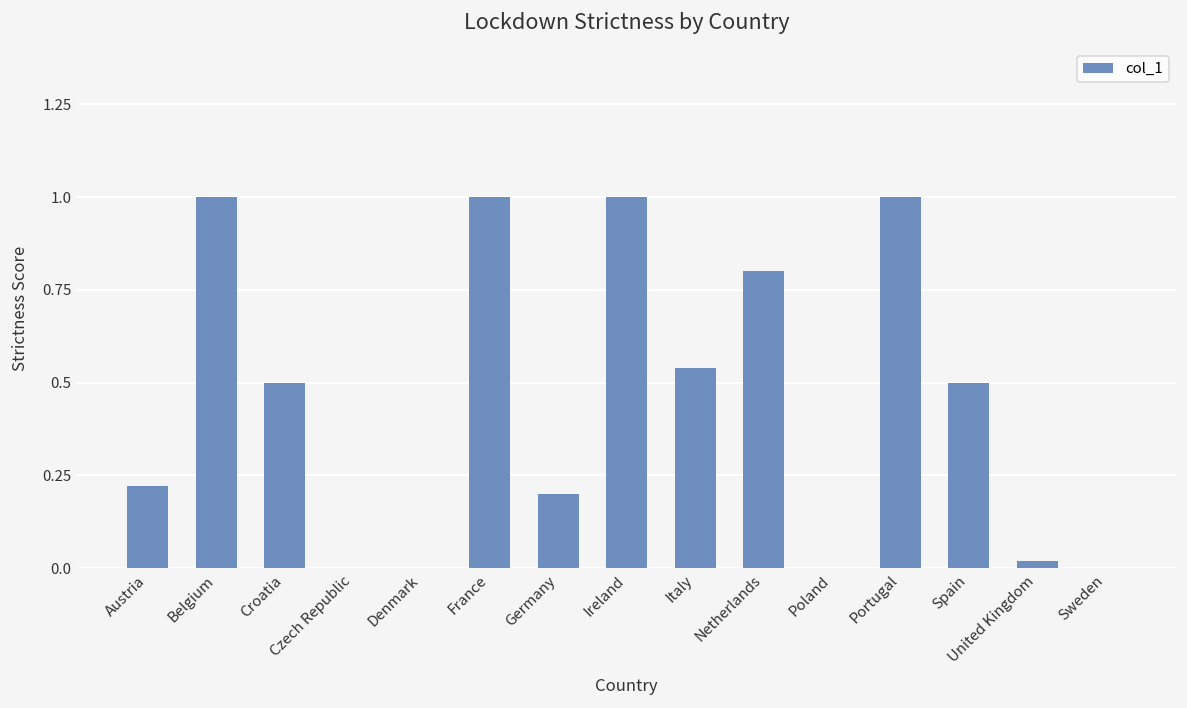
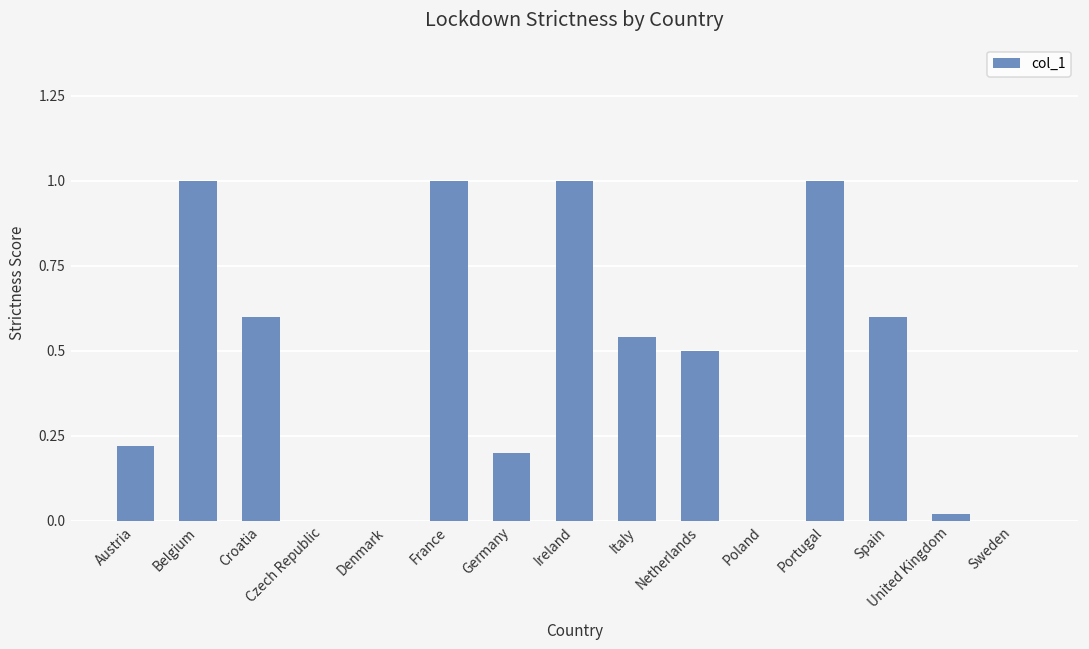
  {
    "Austria": 0.22,
    "Belgium": 1.0,
-   "Croatia": 0.5,
+   "Croatia": 0.6,
    "Czech Republic": 0.0,
    "Denmark": 0.0,
    "France": 1.0,
    "Germany": 0.2,
    "Ireland": 1.0,
    "Italy": 0.54,
-   "Netherlands": 0.8,
+   "Netherlands": 0.5,
    "Poland": 0.0,
    "Portugal": 1.0,
-   "Spain": 0.5,
+   "Spain": 0.6,
    "United Kingdom": 0.02,
    "Sweden": 0.0
  }
